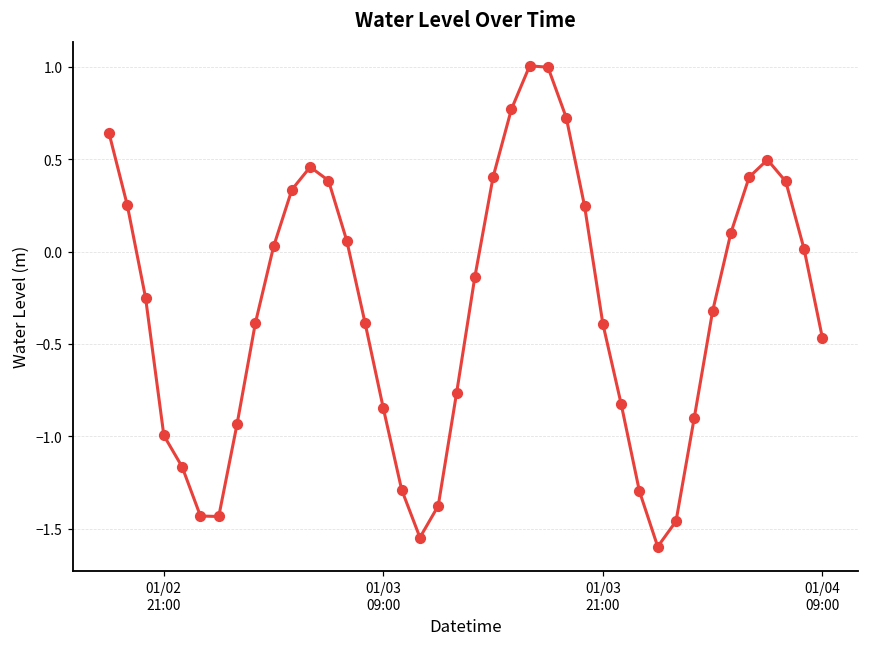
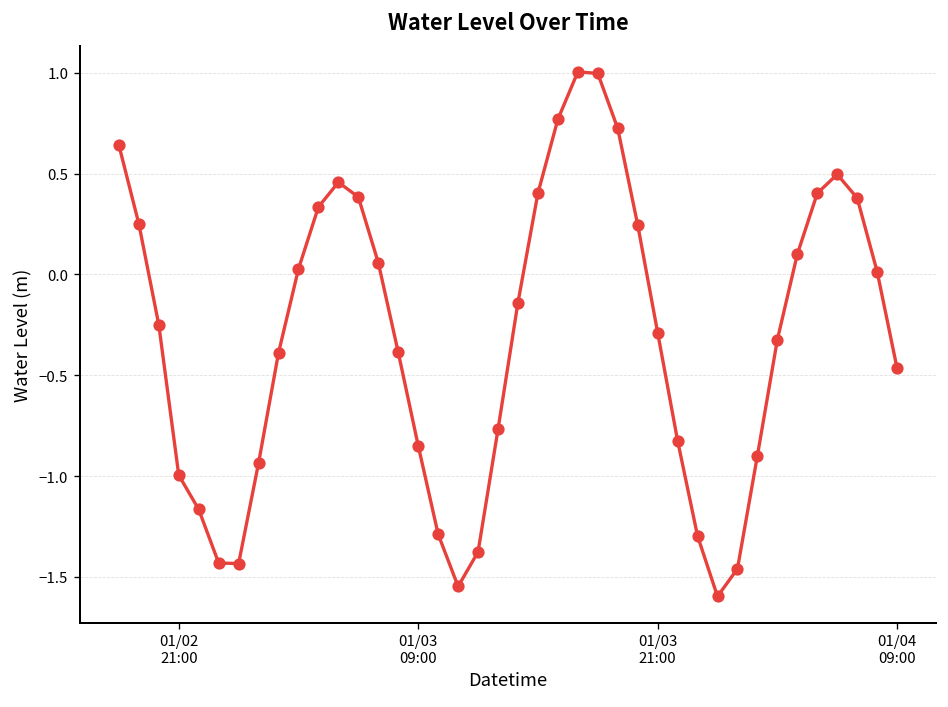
  {
    "01/02 21:00": -1.00,
    "01/03 09:00": -0.85,
-   "01/03 21:00": -0.39,
+   "01/03 21:00": -0.29,
    "01/04 09:00": -0.47
  }
